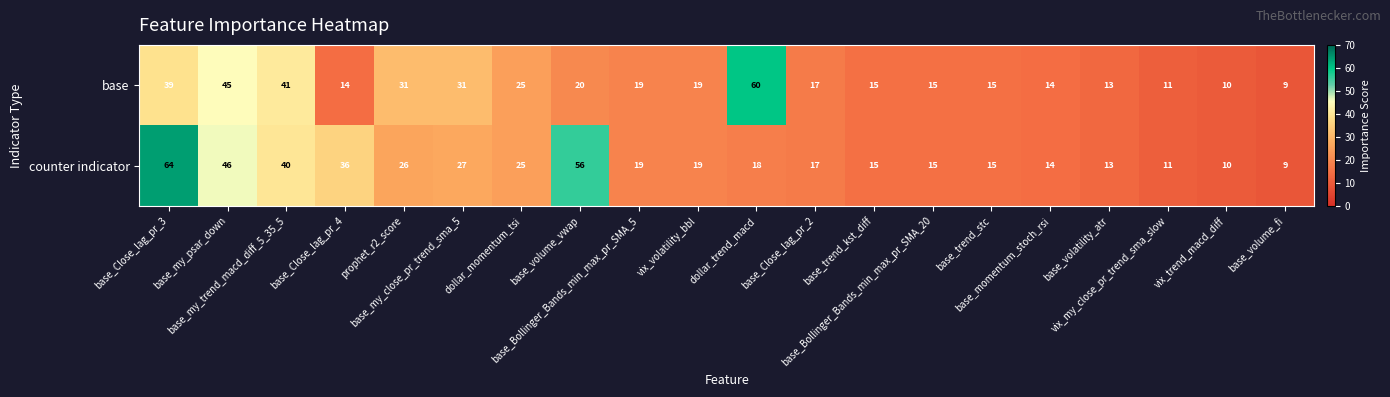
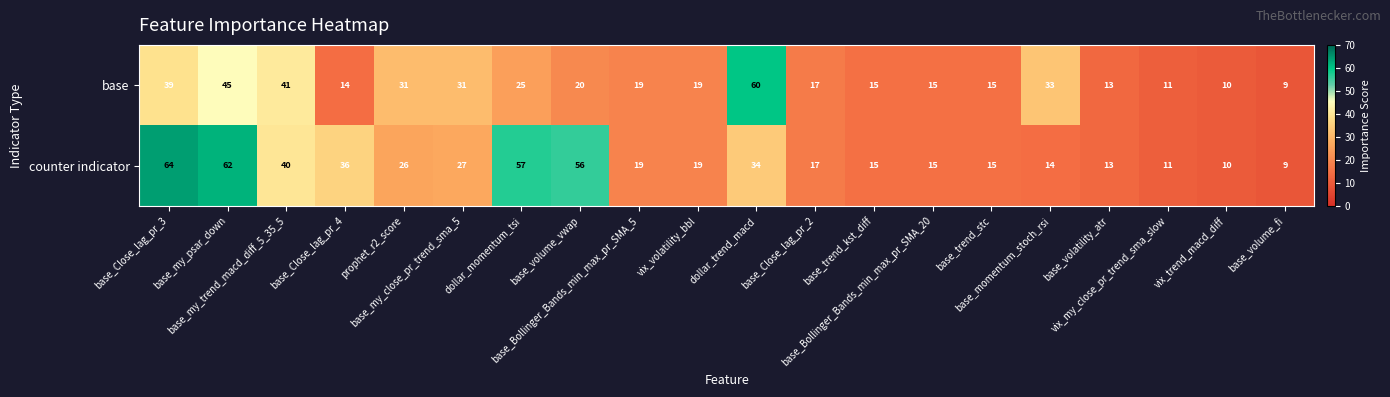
  {
    "base": {
      "base_Close_lag_pr_3": 39,
      "base_my_psar_down": 45,
      "base_my_trend_macd_diff_5_35_5": 41,
      "base_Close_lag_pr_4": 14,
      "prophet_r2_score": 31,
      "base_my_close_pr_trend_sma_5": 31,
      "dollar_momentum_tsi": 25,
      "base_volume_vwap": 20,
      "base_Bollinger_Bands_min_max_pr_SMA_5": 19,
      "vix_volatility_bbl": 19,
      "dollar_trend_macd": 60,
      "base_Close_lag_pr_2": 17,
      "base_trend_kst_diff": 15,
      "base_Bollinger_Bands_min_max_pr_SMA_20": 15,
      "base_trend_stc": 15,
-     "base_momentum_stoch_rsi": 14,
+     "base_momentum_stoch_rsi": 33,
      "base_volatility_atr": 13,
      "vix_my_close_pr_trend_sma_slow": 11,
      "vix_trend_macd_diff": 10,
      "base_volume_fi": 9
    },
    "counter indicator": {
      "base_Close_lag_pr_3": 64,
-     "base_my_psar_down": 46,
+     "base_my_psar_down": 62,
      "base_my_trend_macd_diff_5_35_5": 40,
      "base_Close_lag_pr_4": 36,
      "prophet_r2_score": 26,
      "base_my_close_pr_trend_sma_5": 27,
-     "dollar_momentum_tsi": 25,
+     "dollar_momentum_tsi": 57,
      "base_volume_vwap": 56,
      "base_Bollinger_Bands_min_max_pr_SMA_5": 19,
      "vix_volatility_bbl": 19,
-     "dollar_trend_macd": 18,
+     "dollar_trend_macd": 34,
      "base_Close_lag_pr_2": 17,
      "base_trend_kst_diff": 15,
      "base_Bollinger_Bands_min_max_pr_SMA_20": 15,
      "base_trend_stc": 15,
      "base_momentum_stoch_rsi": 14,
      "base_volatility_atr": 13,
      "vix_my_close_pr_trend_sma_slow": 11,
      "vix_trend_macd_diff": 10,
      "base_volume_fi": 9
    }
  }
